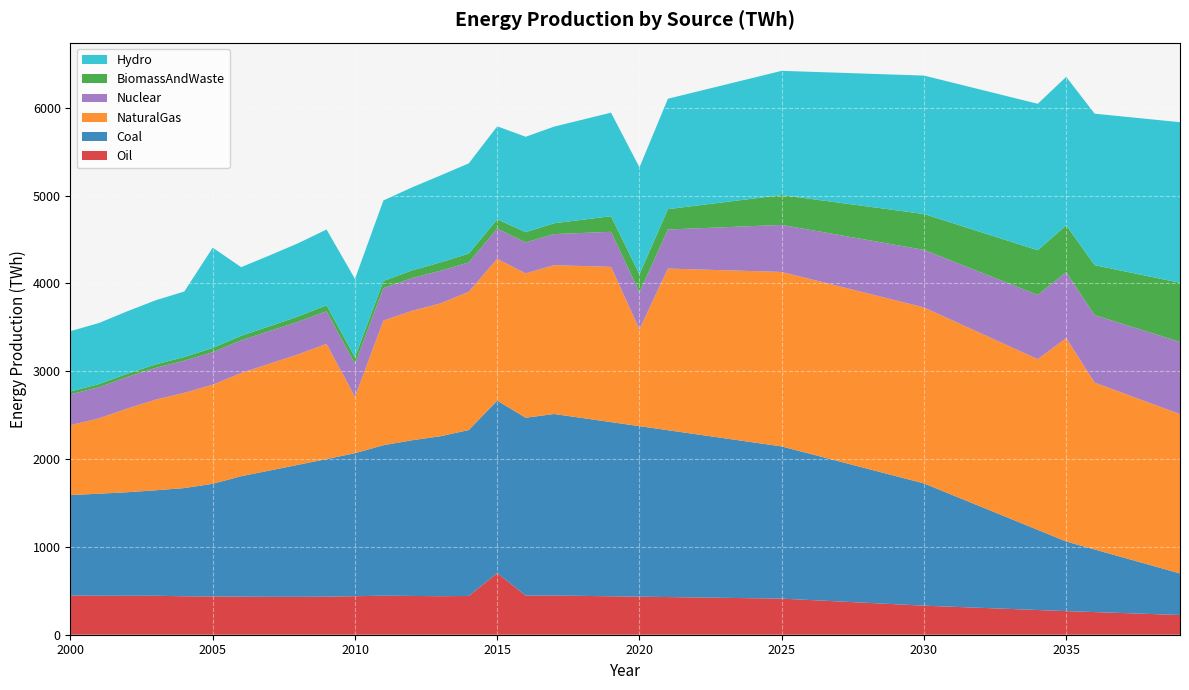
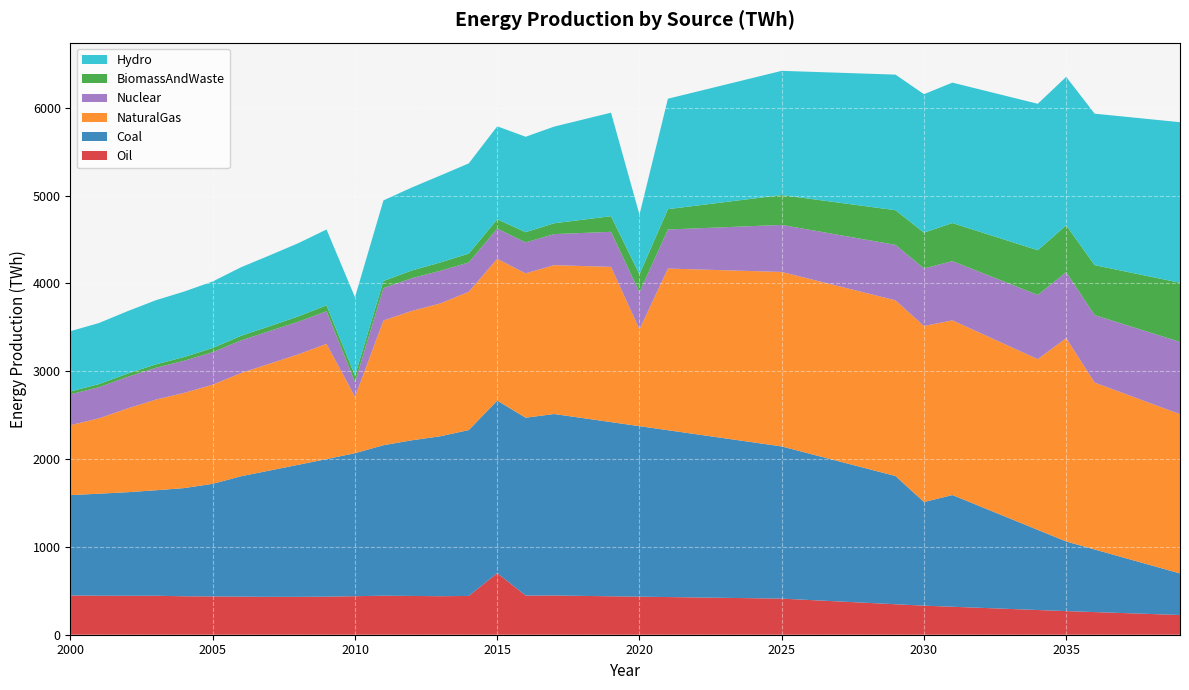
  {
    "Oil": {
      "2000": 400,
      "2005": 400,
      "2010": 400,
      "2015": 700,
      "2020": 400,
      "2025": 400,
      "2030": 300,
      "2035": 300
    },
    "Coal": {
      "2000": 1100,
      "2005": 1300,
      "2010": 1600,
      "2015": 2000,
      "2020": 1900,
      "2025": 1700,
-     "2030": 1400,
+     "2030": 1200,
      "2035": 800
    },
    "NaturalGas": {
      "2000": 800,
      "2005": 1100,
      "2010": 600,
      "2015": 1600,
      "2020": 1100,
      "2025": 2000,
      "2030": 2000,
      "2035": 2300
    },
    "Nuclear": {
      "2000": 400,
      "2005": 400,
-     "2010": 400,
+     "2010": 200,
      "2015": 300,
      "2020": 400,
      "2025": 500,
      "2030": 700,
      "2035": 800
    },
    "BiomassAndWaste": {
      "2000": 0,
      "2005": 0,
      "2010": 100,
      "2015": 100,
      "2020": 200,
      "2025": 300,
      "2030": 400,
      "2035": 500
    },
    "Hydro": {
      "2000": 700,
-     "2005": 1100,
+     "2005": 800,
      "2010": 900,
      "2015": 1100,
-     "2020": 1200,
+     "2020": 700,
      "2025": 1400,
      "2030": 1600,
      "2035": 1700
    }
  }
